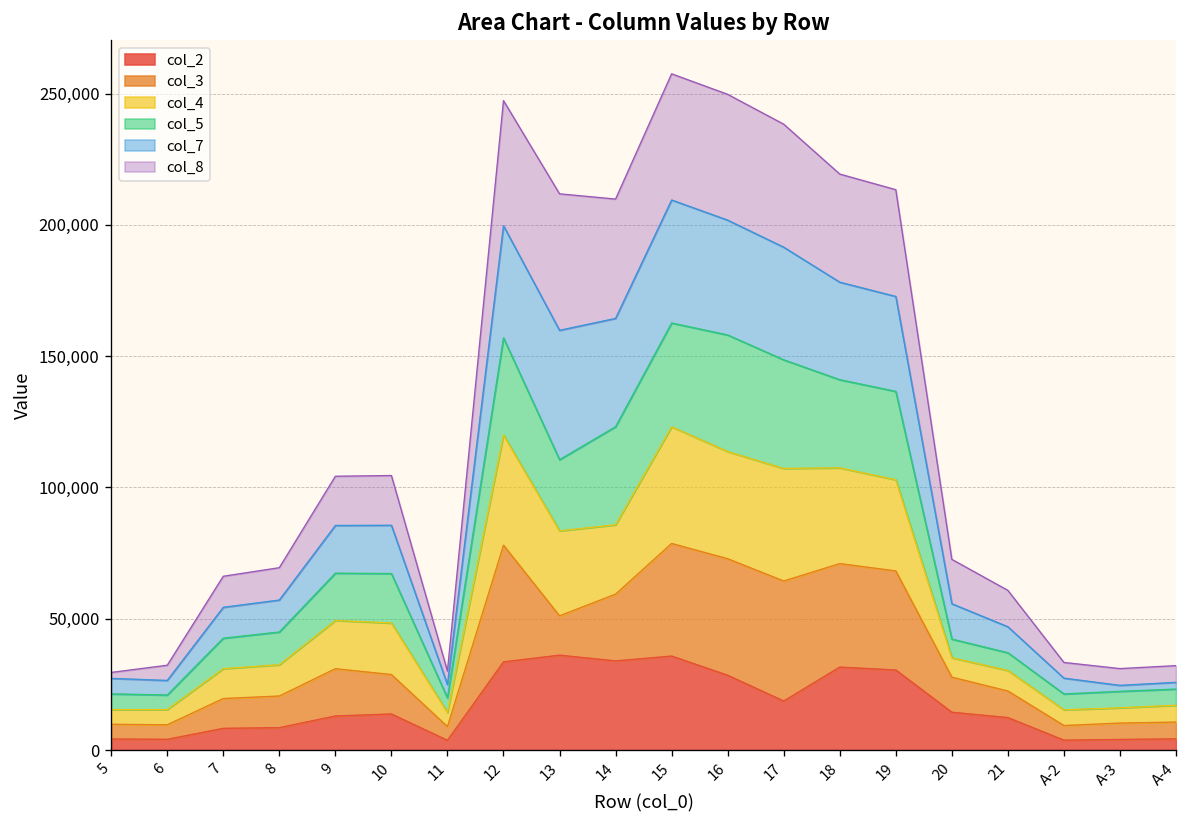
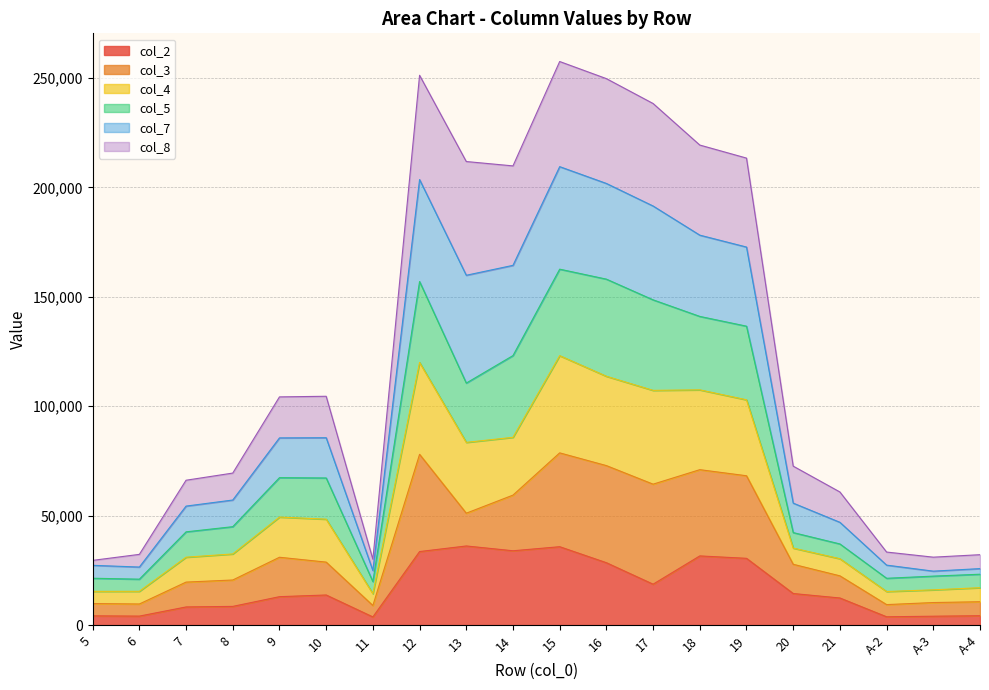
  {
    "col_4": {
      "5": "6,000",
      "6": "6,000",
      "7": "11,000",
      "8": "12,000",
      "9": "18,000",
      "10": "20,000",
      "11": "5,000",
      "12": "42,000",
      "13": "32,000",
      "14": "26,000",
      "15": "44,000",
      "16": "41,000",
      "17": "43,000",
      "18": "36,000",
      "19": "35,000",
      "20": "7,000",
      "21": "8,000",
      "A-2": "6,000",
      "A-3": "6,000",
      "A-4": "6,000"
    },
    "col_5": {
      "5": "6,000",
      "6": "6,000",
      "7": "12,000",
      "8": "12,000",
      "9": "18,000",
      "10": "19,000",
      "11": "6,000",
      "12": "37,000",
      "13": "27,000",
      "14": "37,000",
      "15": "40,000",
      "16": "44,000",
      "17": "41,000",
      "18": "34,000",
      "19": "34,000",
      "20": "7,000",
      "21": "7,000",
      "A-2": "6,000",
      "A-3": "6,000",
      "A-4": "6,000"
    },
    "col_7": {
      "5": "6,000",
      "6": "6,000",
      "7": "12,000",
      "8": "12,000",
      "9": "18,000",
      "10": "18,000",
      "11": "5,000",
-     "12": "43,000",
+     "12": "47,000",
      "13": "49,000",
      "14": "41,000",
      "15": "47,000",
      "16": "44,000",
      "17": "43,000",
      "18": "37,000",
      "19": "36,000",
      "20": "13,000",
      "21": "10,000",
      "A-2": "6,000",
      "A-3": "2,000",
      "A-4": "3,000"
    },
    "col_8": {
      "5": "2,000",
      "6": "6,000",
      "7": "12,000",
      "8": "12,000",
      "9": "19,000",
      "10": "19,000",
      "11": "5,000",
      "12": "48,000",
      "13": "52,000",
      "14": "45,000",
      "15": "48,000",
      "16": "48,000",
      "17": "47,000",
      "18": "41,000",
      "19": "41,000",
      "20": "17,000",
      "21": "14,000",
      "A-2": "6,000",
      "A-3": "6,000",
      "A-4": "6,000"
    }
  }
